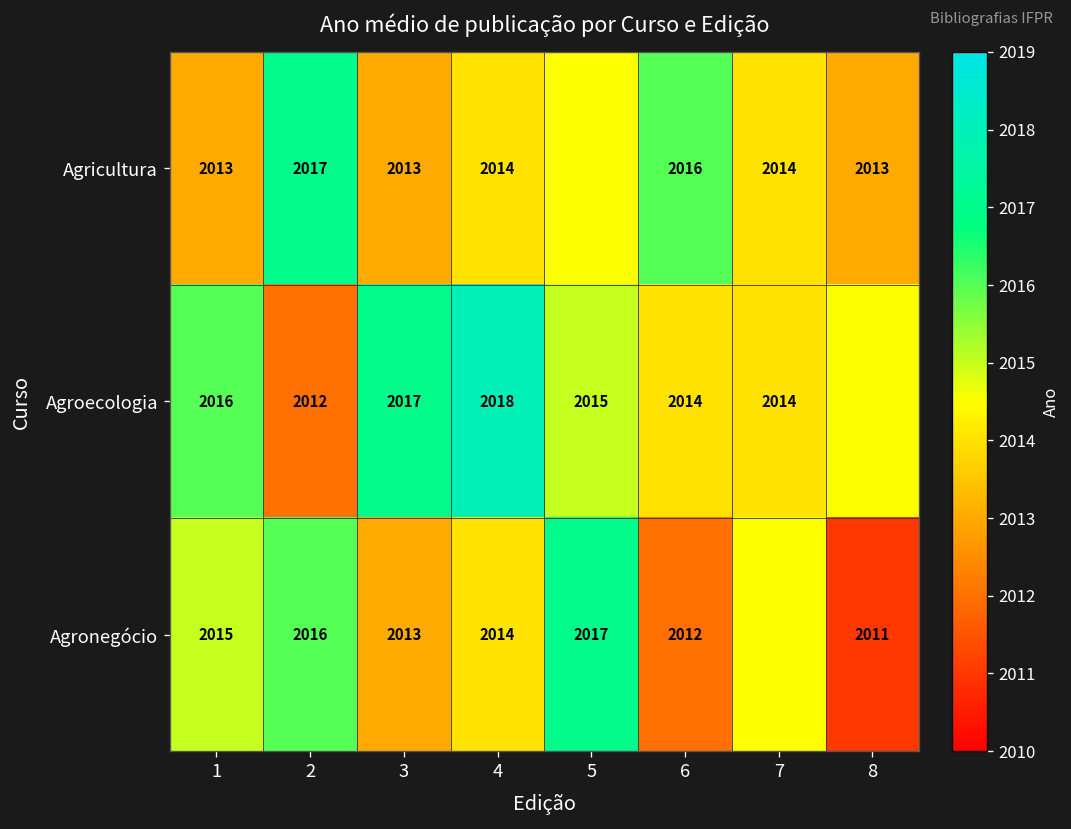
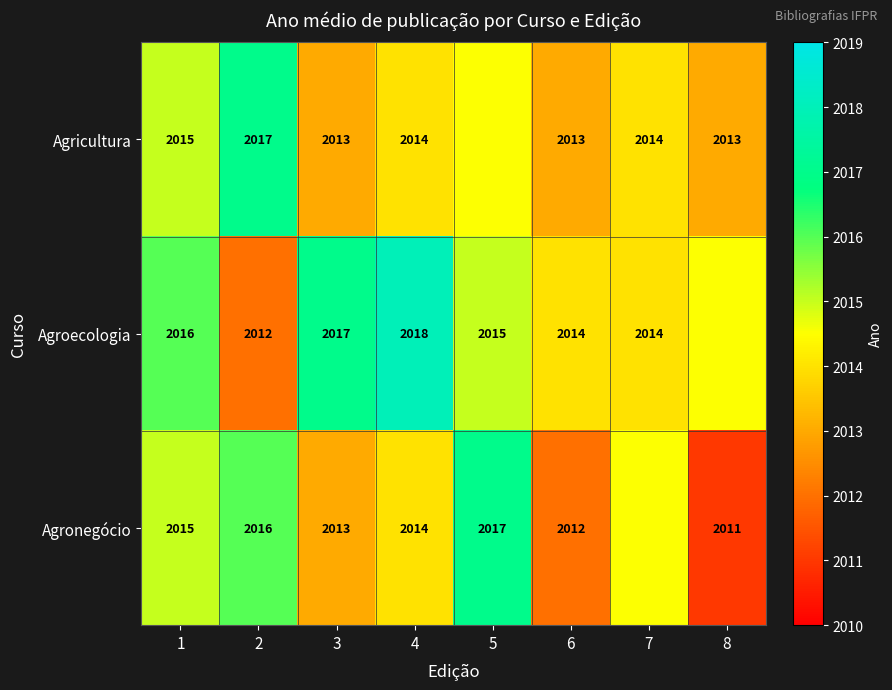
  {
    "Agricultura": {
-     "1": 2013,
+     "1": 2015,
      "2": 2017,
      "3": 2013,
      "4": 2014,
-     "6": 2016,
+     "6": 2013,
      "7": 2014,
      "8": 2013
    },
    "Agroecologia": {
      "1": 2016,
      "2": 2012,
      "3": 2017,
      "4": 2018,
      "5": 2015,
      "6": 2014,
      "7": 2014
    },
    "Agronegócio": {
      "1": 2015,
      "2": 2016,
      "3": 2013,
      "4": 2014,
      "5": 2017,
      "6": 2012,
      "8": 2011
    }
  }
